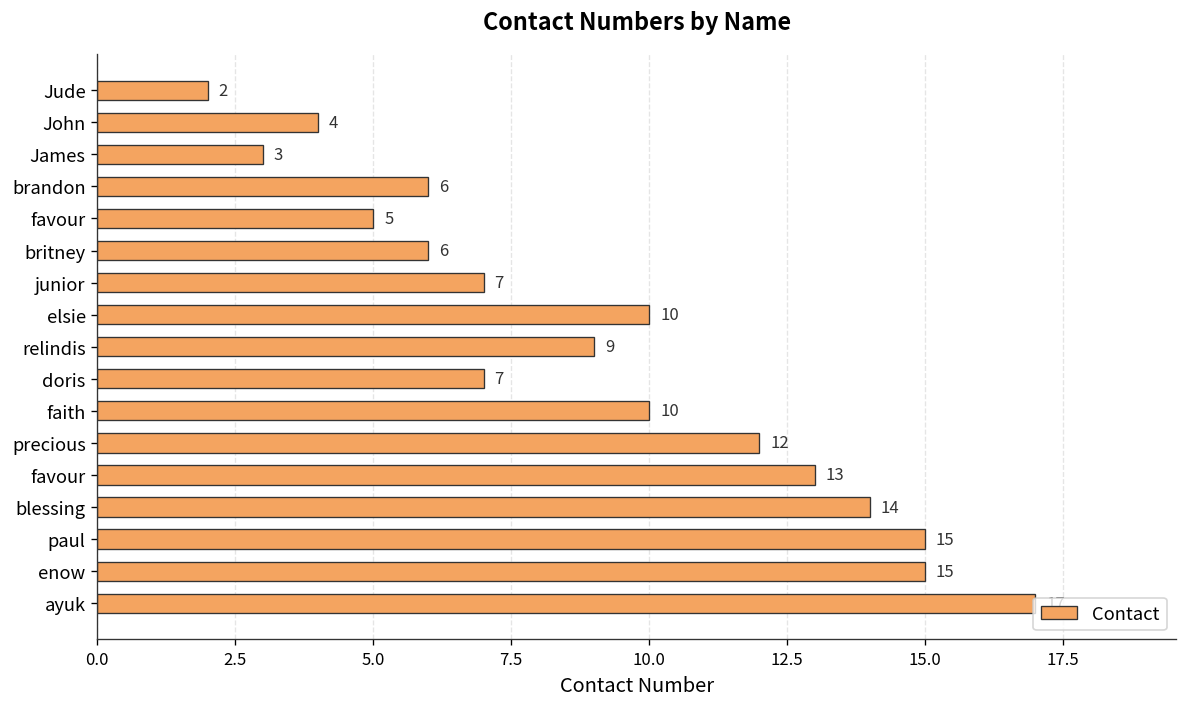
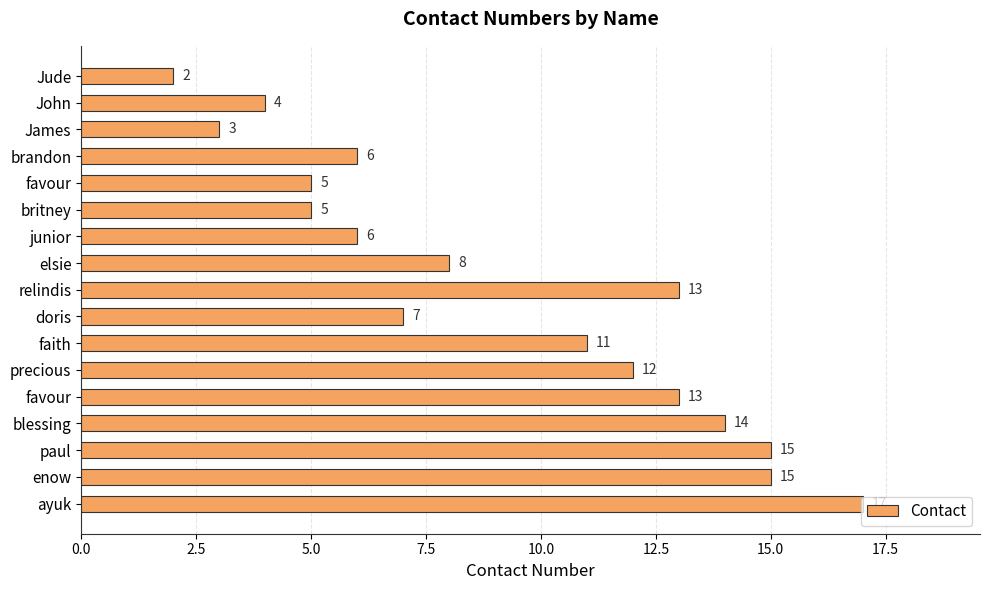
  {
    "Jude": 2,
    "John": 4,
    "James": 3,
    "brandon": 6,
-   "britney": 6,
-   "junior": 7,
-   "elsie": 10,
-   "relindis": 9,
+   "britney": 5,
+   "junior": 6,
+   "elsie": 8,
+   "relindis": 13,
    "doris": 7,
-   "faith": 10,
+   "faith": 11,
    "precious": 12,
    "blessing": 14,
    "paul": 15,
    "enow": 15
  }
